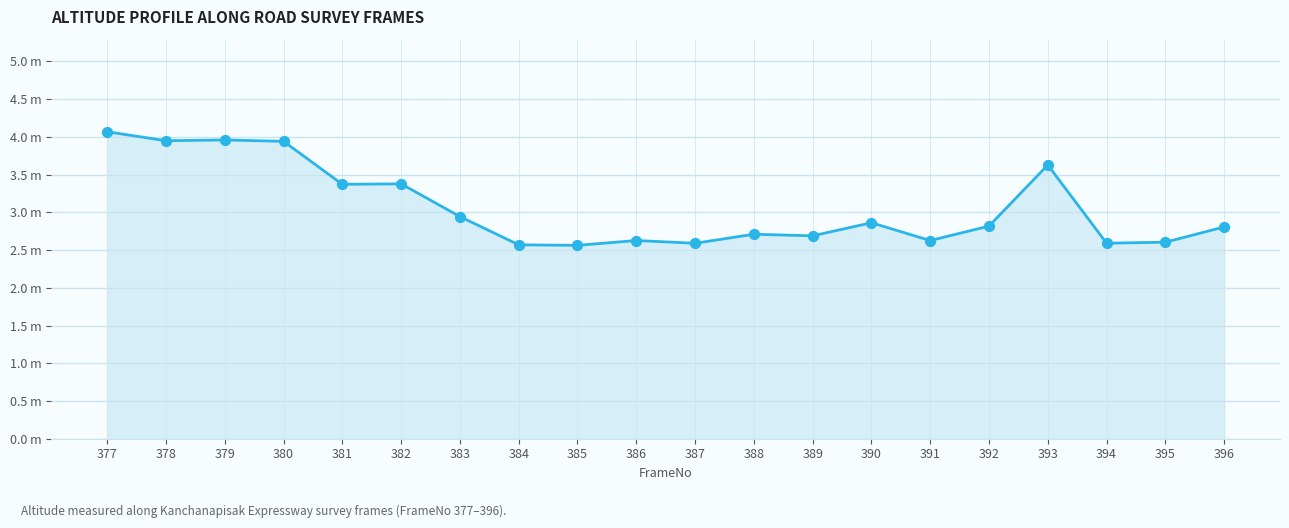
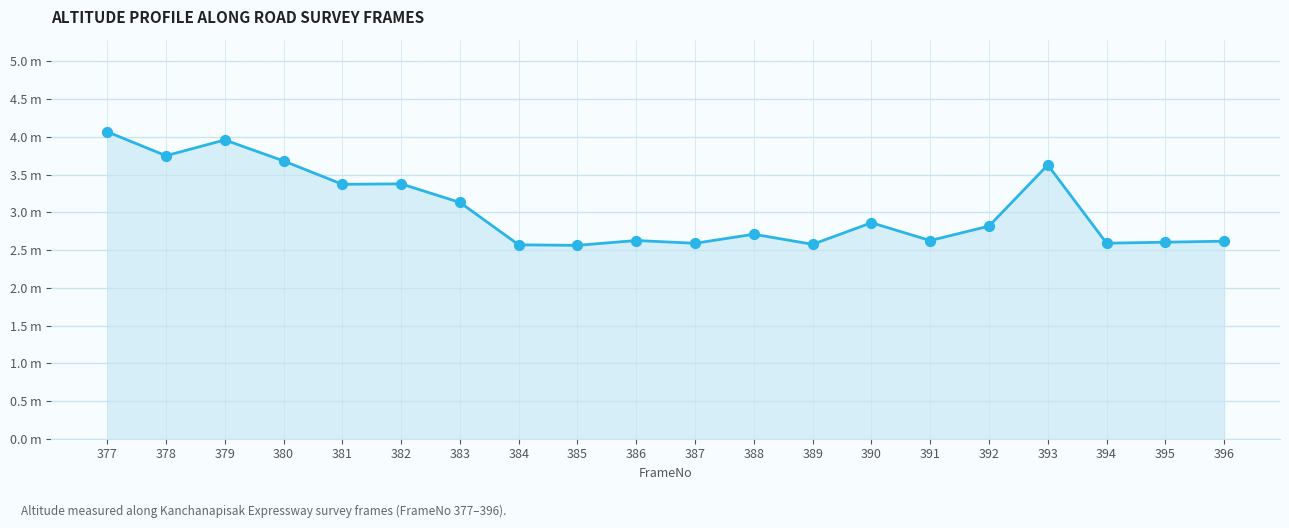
  {
    "377": "4.1 m",
-   "378": "3.9 m",
+   "378": "3.8 m",
    "379": "4.0 m",
-   "380": "3.9 m",
+   "380": "3.7 m",
    "381": "3.4 m",
    "382": "3.4 m",
-   "383": "2.9 m",
+   "383": "3.1 m",
    "384": "2.6 m",
    "385": "2.6 m",
    "386": "2.6 m",
    "387": "2.6 m",
    "388": "2.7 m",
-   "389": "2.7 m",
+   "389": "2.6 m",
    "390": "2.9 m",
    "391": "2.6 m",
    "392": "2.8 m",
    "393": "3.6 m",
    "394": "2.6 m",
    "395": "2.6 m",
-   "396": "2.8 m"
+   "396": "2.6 m"
  }
